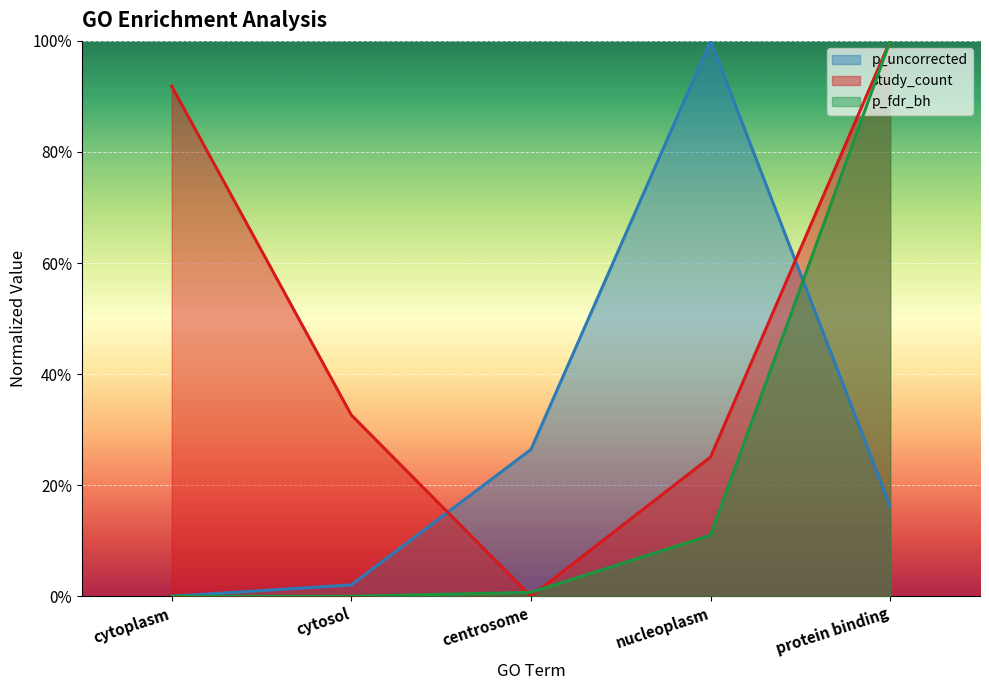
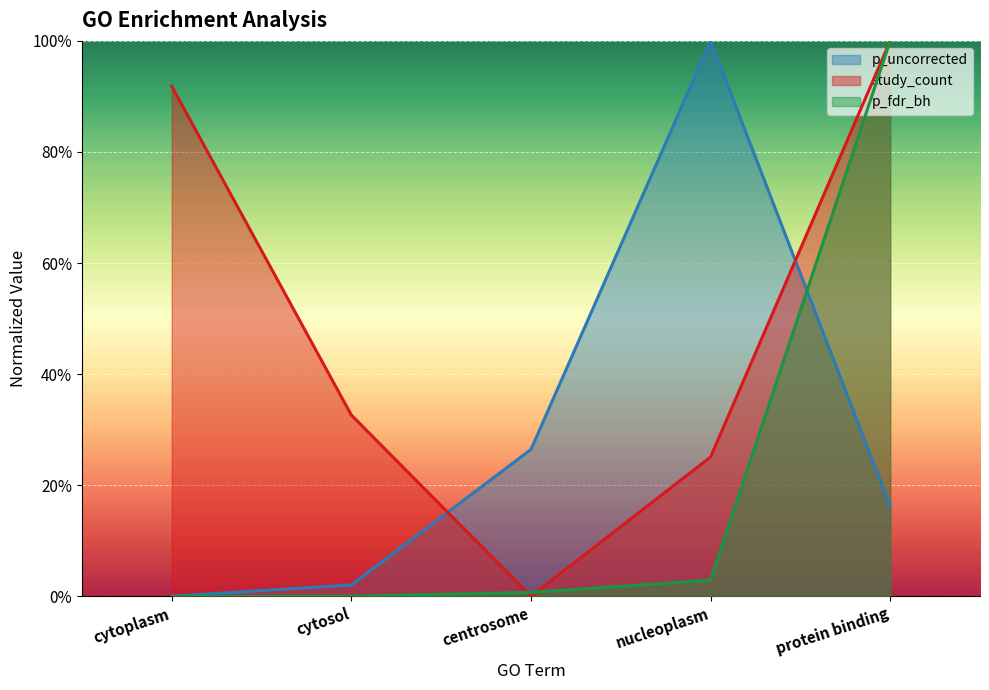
  {
    "p_uncorrected": {
      "cytosol": "2%",
      "centrosome": "26%",
      "nucleoplasm": "100%",
      "protein binding": "16%"
    },
    "study_count": {
      "cytoplasm": "92%",
      "cytosol": "33%",
      "centrosome": "0%",
      "nucleoplasm": "25%"
    },
    "p_fdr_bh": {
      "cytosol": "0%",
      "centrosome": "1%",
-     "nucleoplasm": "11%"
+     "nucleoplasm": "3%"
    }
  }
